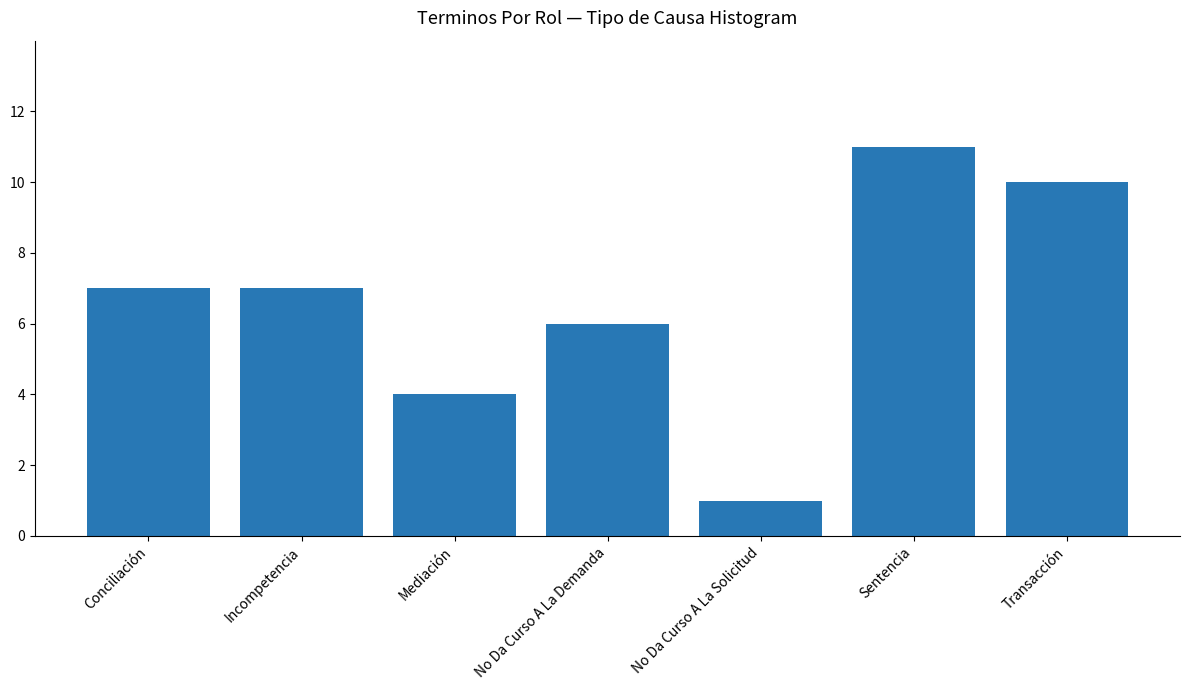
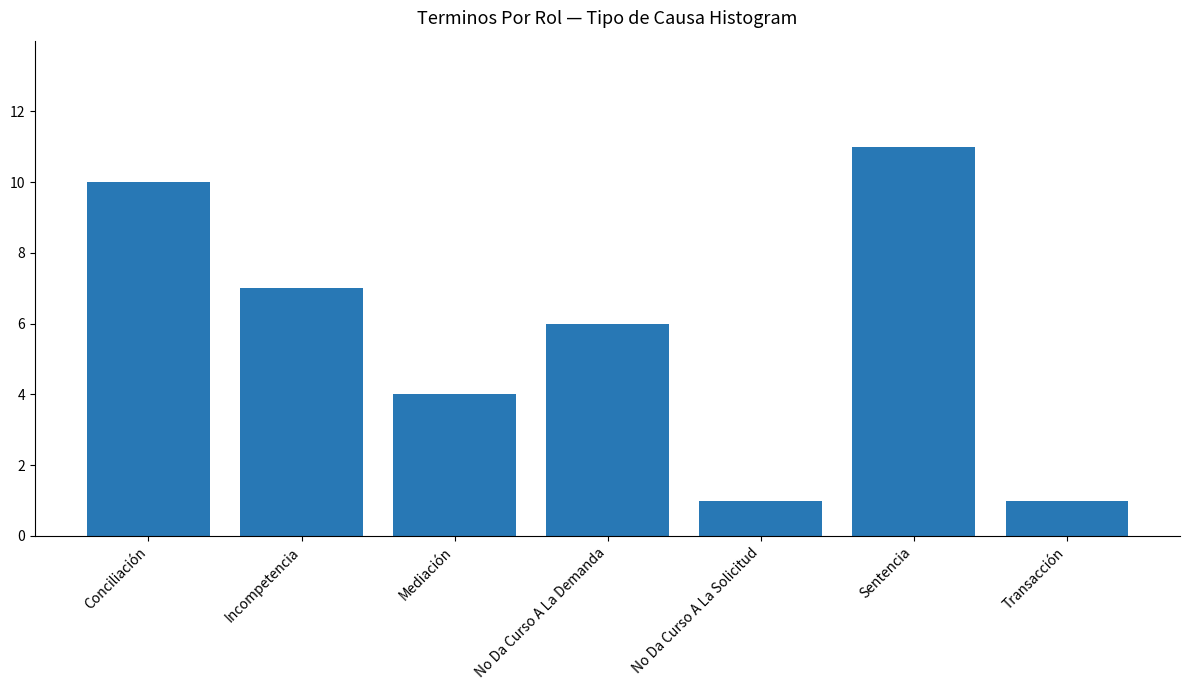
  {
-   "Conciliación": 7,
+   "Conciliación": 10,
    "Incompetencia": 7,
    "Mediación": 4,
    "No Da Curso A La Demanda": 6,
    "No Da Curso A La Solicitud": 1,
    "Sentencia": 11,
-   "Transacción": 10
+   "Transacción": 1
  }
